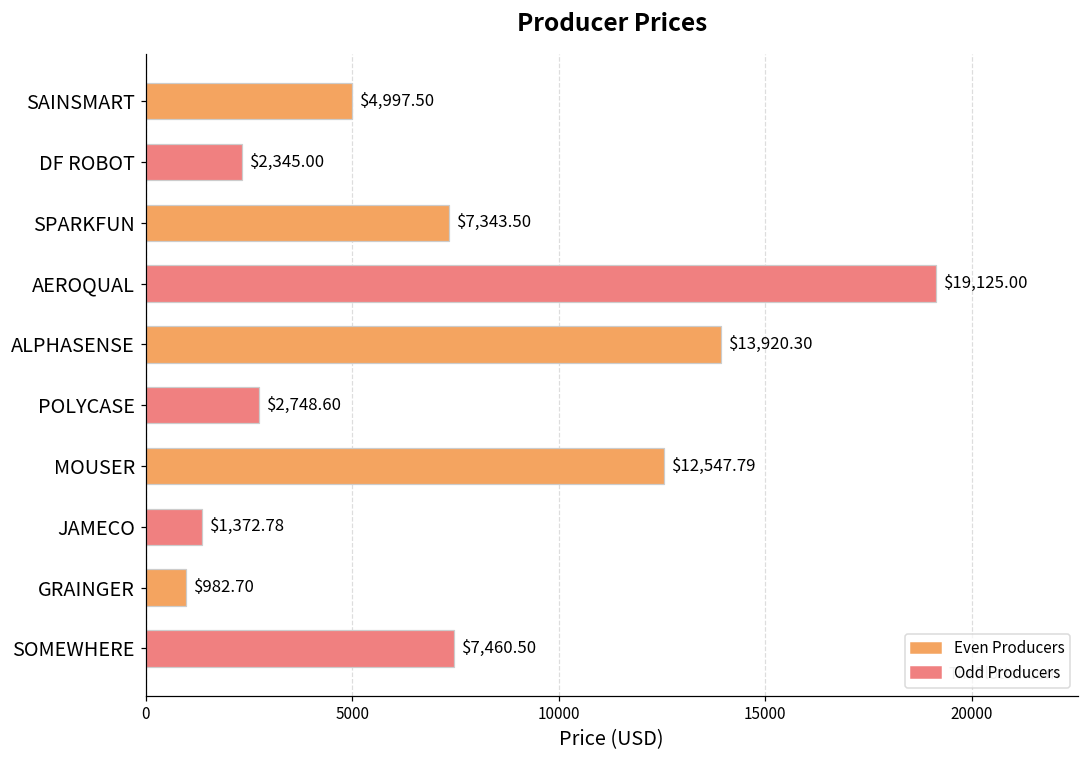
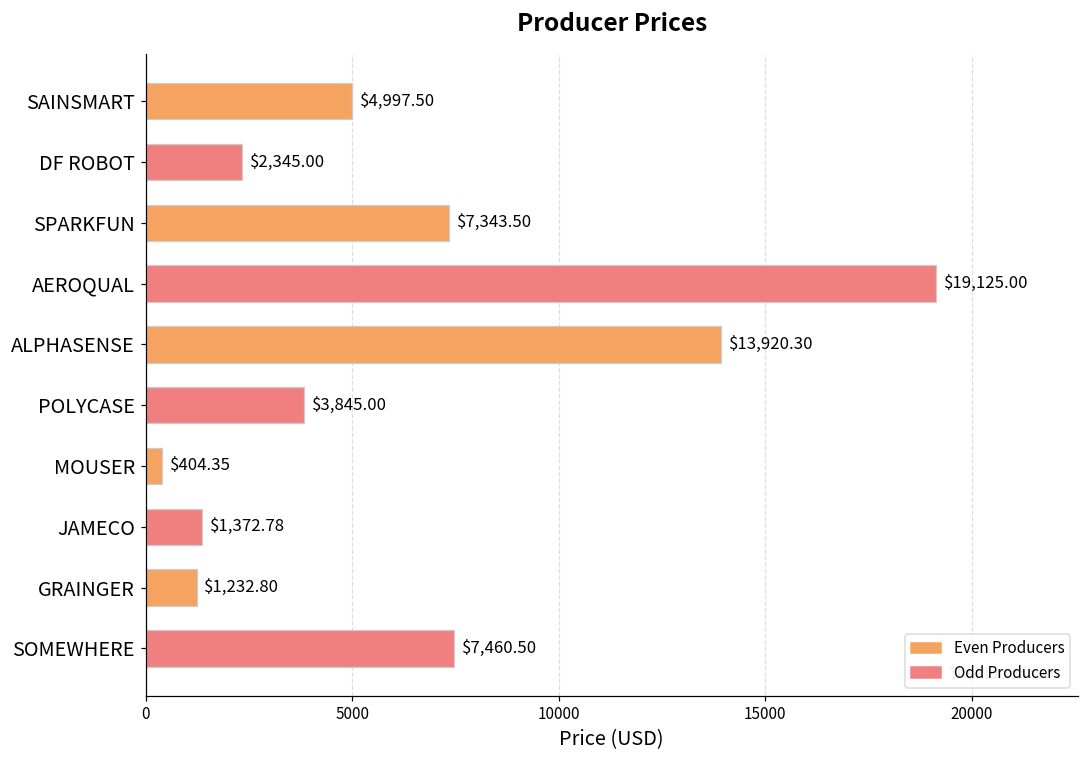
  {
    "SAINSMART": "$4,997.50",
    "DF ROBOT": "$2,345.00",
    "SPARKFUN": "$7,343.50",
    "AEROQUAL": "$19,125.00",
    "ALPHASENSE": "$13,920.30",
-   "POLYCASE": "$2,748.60",
-   "MOUSER": "$12,547.79",
+   "POLYCASE": "$3,845.00",
+   "MOUSER": "$404.35",
    "JAMECO": "$1,372.78",
-   "GRAINGER": "$982.70",
+   "GRAINGER": "$1,232.80",
    "SOMEWHERE": "$7,460.50"
  }
